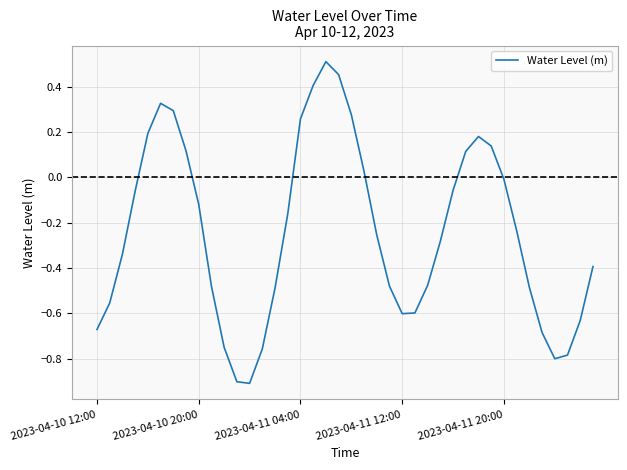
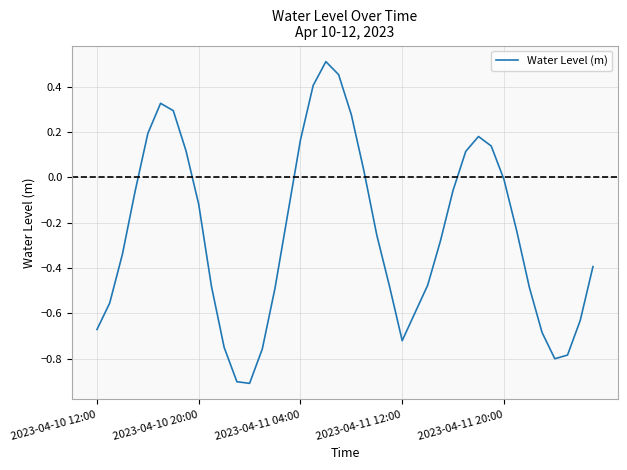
  {
    "2023-04-10 12:00": -0.67,
    "2023-04-10 20:00": -0.12,
-   "2023-04-11 04:00": 0.26,
-   "2023-04-11 12:00": -0.60,
+   "2023-04-11 04:00": 0.16,
+   "2023-04-11 12:00": -0.72,
    "2023-04-11 20:00": -0.01
  }
